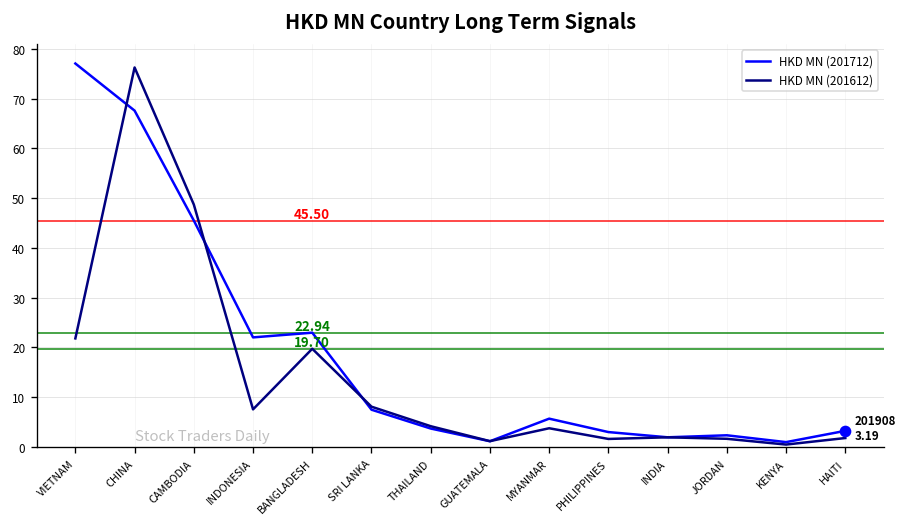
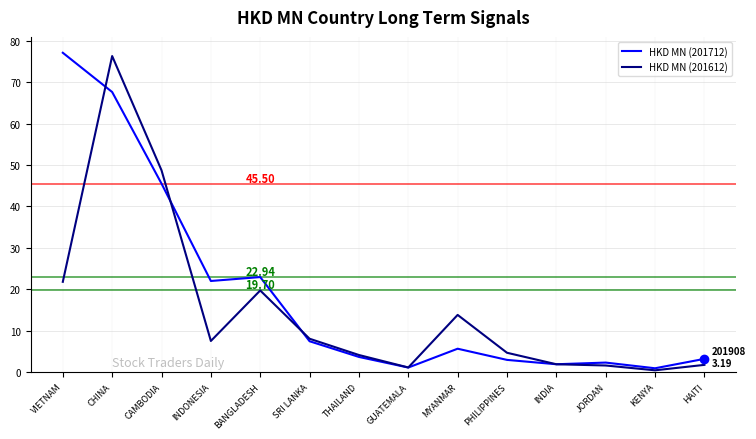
  {
    "HKD MN (201612)": {
      "VIETNAM": 22,
      "CHINA": 76,
      "CAMBODIA": 49,
      "INDONESIA": 8,
-     "MYANMAR": 4,
-     "PHILIPPINES": 2,
+     "MYANMAR": 14,
+     "PHILIPPINES": 5,
      "JORDAN": 2
    }
  }
